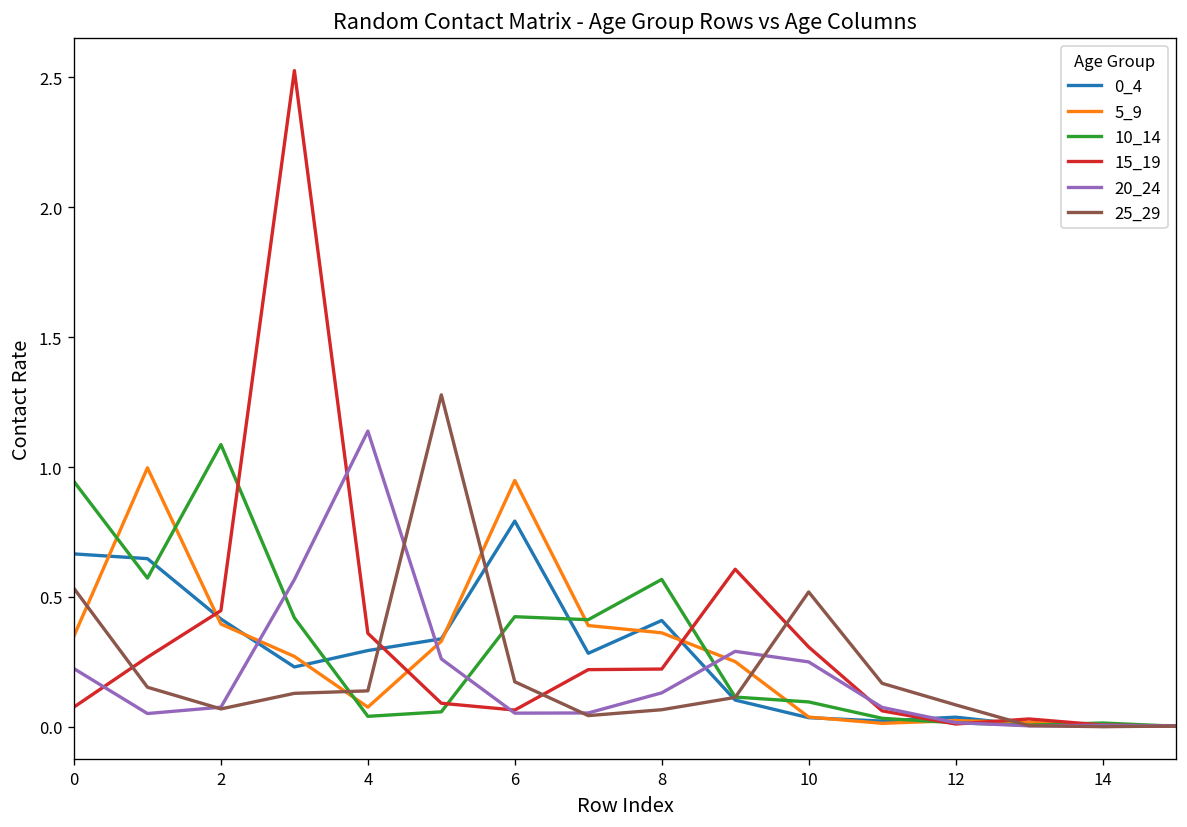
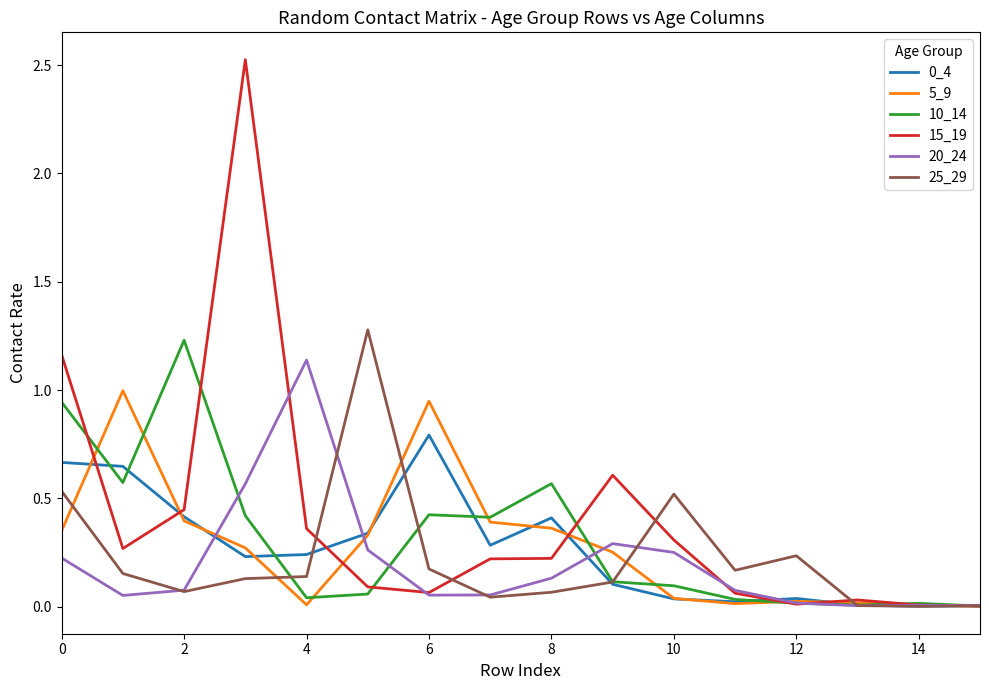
  {
    "0_4": {
      "0": 0.67,
      "2": 0.42,
-     "4": 0.29,
+     "4": 0.24,
      "6": 0.79,
      "8": 0.41,
      "12": 0.04
    },
    "5_9": {
      "0": 0.35,
      "2": 0.40,
-     "4": 0.08,
+     "4": 0.01,
      "6": 0.95,
      "8": 0.36
    },
    "10_14": {
      "0": 0.94,
-     "2": 1.09,
+     "2": 1.23,
      "4": 0.04,
      "6": 0.42,
      "8": 0.57,
      "10": 0.10
    },
    "15_19": {
-     "0": 0.08,
+     "0": 1.16,
      "2": 0.45,
      "4": 0.36,
      "6": 0.06,
      "8": 0.22,
      "10": 0.31
    },
    "20_24": {
      "0": 0.22,
      "4": 1.14,
      "6": 0.05,
      "8": 0.13,
      "10": 0.25
    },
    "25_29": {
      "0": 0.53,
      "4": 0.14,
      "6": 0.17,
      "8": 0.07,
      "10": 0.52,
-     "12": 0.09
+     "12": 0.23
    }
  }
